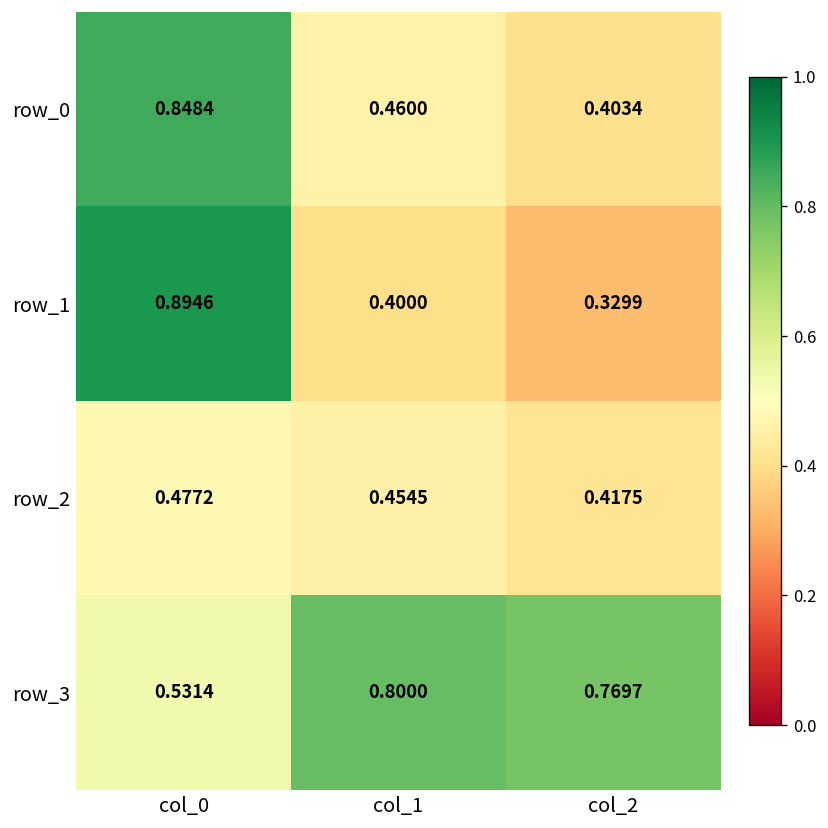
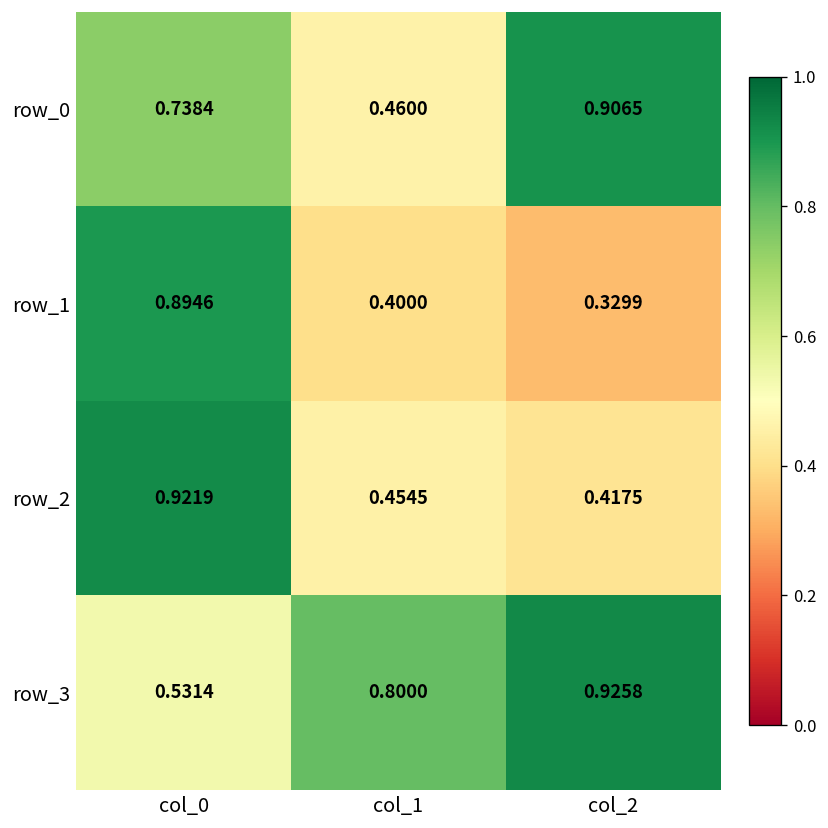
  {
    "row_0": {
-     "col_0": 0.8484,
+     "col_0": 0.7384,
      "col_1": 0.4600,
-     "col_2": 0.4034
+     "col_2": 0.9065
    },
    "row_1": {
      "col_0": 0.8946,
      "col_1": 0.4000,
      "col_2": 0.3299
    },
    "row_2": {
-     "col_0": 0.4772,
+     "col_0": 0.9219,
      "col_1": 0.4545,
      "col_2": 0.4175
    },
    "row_3": {
      "col_0": 0.5314,
      "col_1": 0.8000,
-     "col_2": 0.7697
+     "col_2": 0.9258
    }
  }
